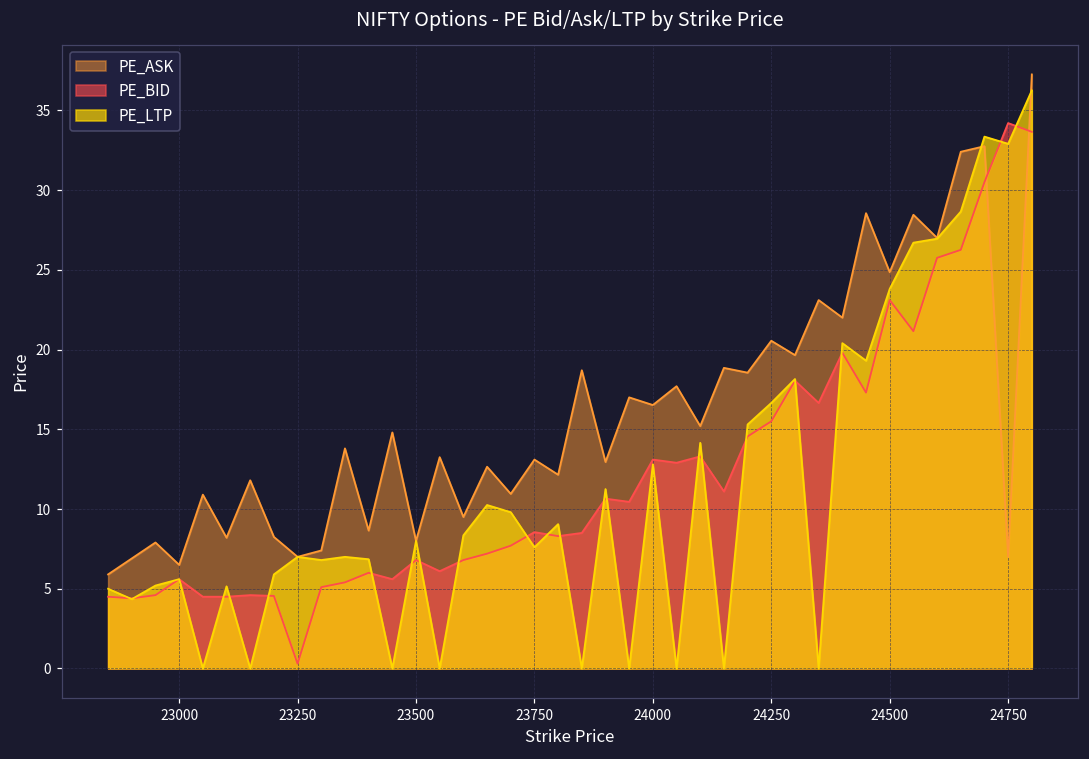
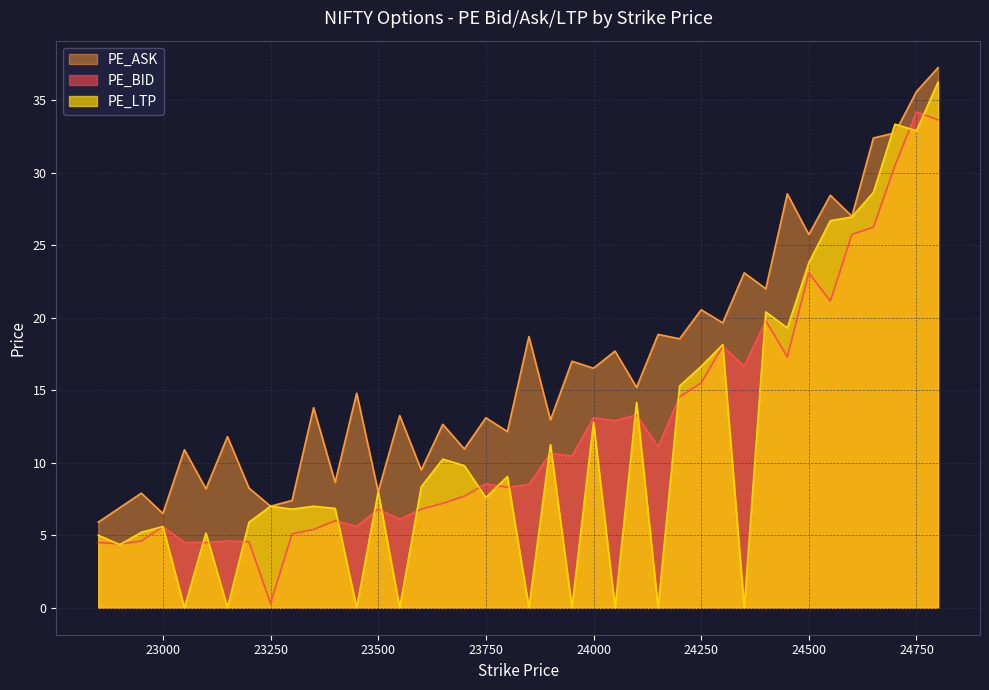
  {
    "PE_ASK": {
      "23000": 6.5,
      "23750": 13.1,
      "24000": 16.5,
      "24250": 20.6,
-     "24500": 24.9,
-     "24750": 7.0
+     "24500": 25.7,
+     "24750": 35.6
    },
    "PE_BID": {
      "23250": 0.3,
      "23500": 6.8,
      "23750": 8.6,
      "24000": 13.1,
      "24250": 15.5,
      "24500": 23.1,
      "24750": 34.2
    },
    "PE_LTP": {
      "23750": 7.6,
      "24000": 12.8,
      "24250": 16.7,
      "24500": 23.8,
      "24750": 32.9
    }
  }
